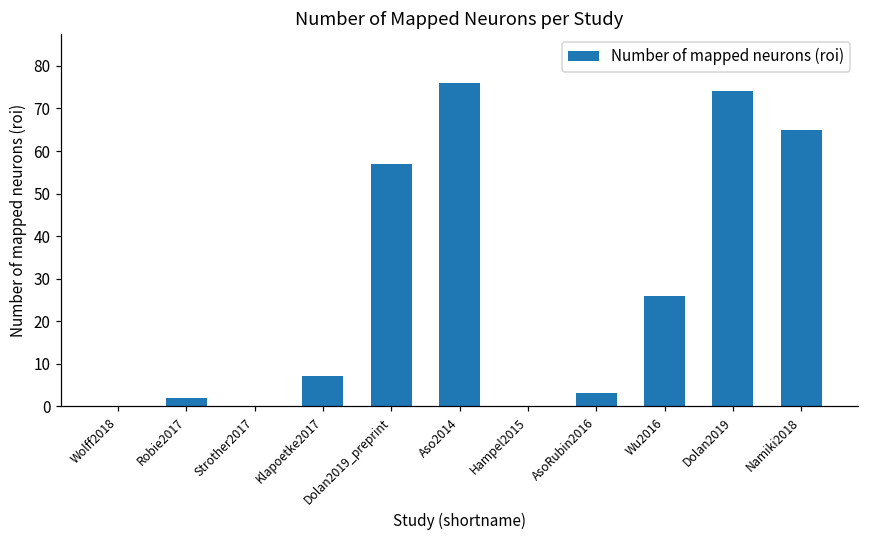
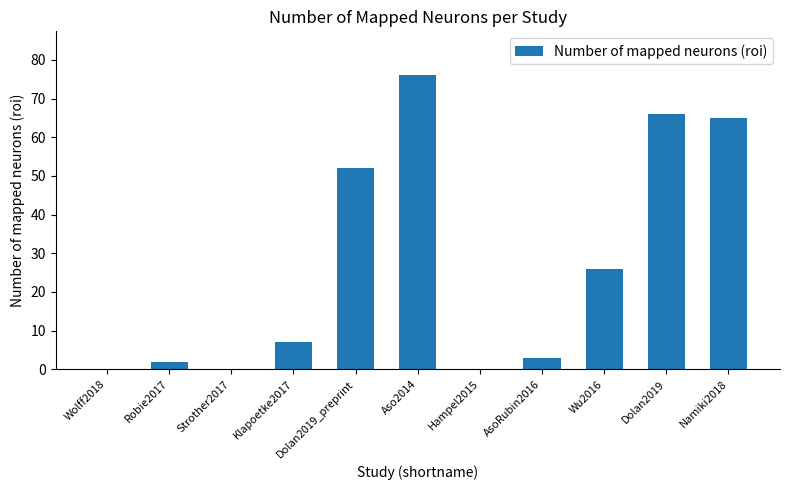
  {
    "Wolff2018": 0,
    "Robie2017": 2,
    "Strother2017": 0,
    "Klapoetke2017": 7,
-   "Dolan2019_preprint": 57,
+   "Dolan2019_preprint": 52,
    "Aso2014": 76,
    "Hampel2015": 0,
    "AsoRubin2016": 3,
    "Wu2016": 26,
-   "Dolan2019": 74,
+   "Dolan2019": 66,
    "Namiki2018": 65
  }
